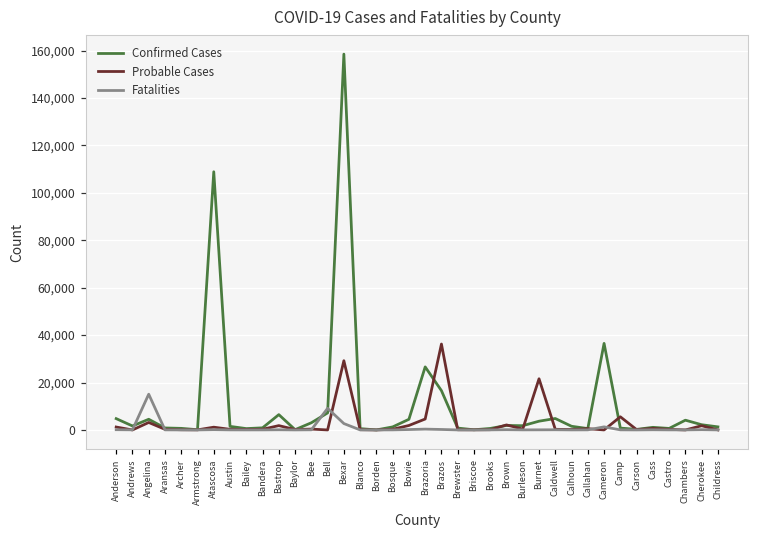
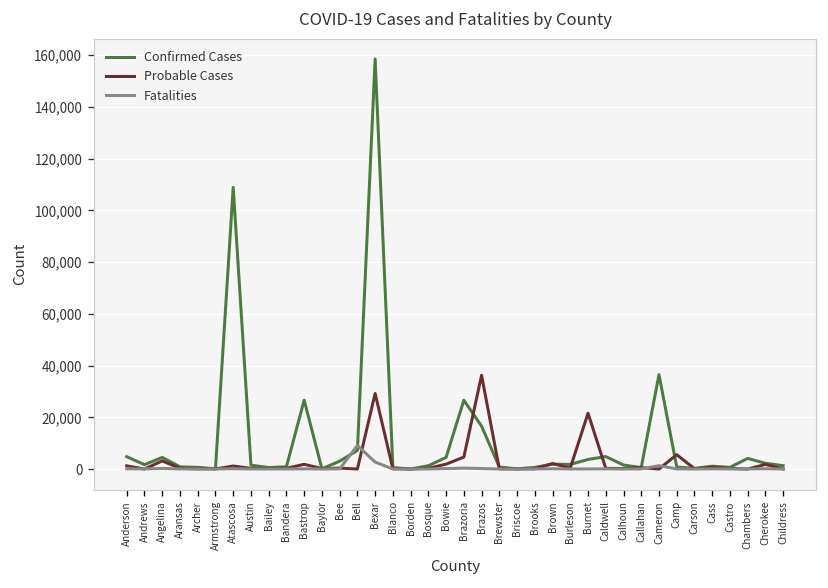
  {
    "Confirmed Cases": {
      "Anderson": "5,000",
      "Andrews": "2,000",
      "Angelina": "5,000",
      "Atascosa": "109,000",
      "Austin": "2,000",
-     "Bastrop": "6,000",
+     "Bastrop": "27,000",
      "Bee": "3,000",
      "Bell": "7,000",
      "Bexar": "159,000",
      "Bowie": "4,000",
      "Brazoria": "27,000",
      "Brazos": "17,000",
      "Burleson": "2,000",
      "Burnet": "4,000",
      "Caldwell": "5,000",
      "Calhoun": "2,000",
      "Cameron": "37,000",
      "Chambers": "4,000",
      "Childress": "1,000"
    },
    "Probable Cases": {
      "Angelina": "3,000",
      "Bastrop": "2,000",
      "Bell": "0",
      "Bexar": "29,000",
      "Bowie": "2,000",
      "Brazoria": "5,000",
      "Brazos": "36,000",
      "Burnet": "22,000",
      "Cameron": "0",
      "Camp": "6,000"
    },
    "Fatalities": {
-     "Angelina": "15,000",
+     "Angelina": "0",
      "Bastrop": "0",
      "Bell": "9,000",
      "Bexar": "3,000",
      "Bowie": "0",
      "Brazoria": "0",
      "Brazos": "0",
      "Brown": "0",
      "Burnet": "0",
      "Cameron": "1,000",
      "Cherokee": "0"
    }
  }
